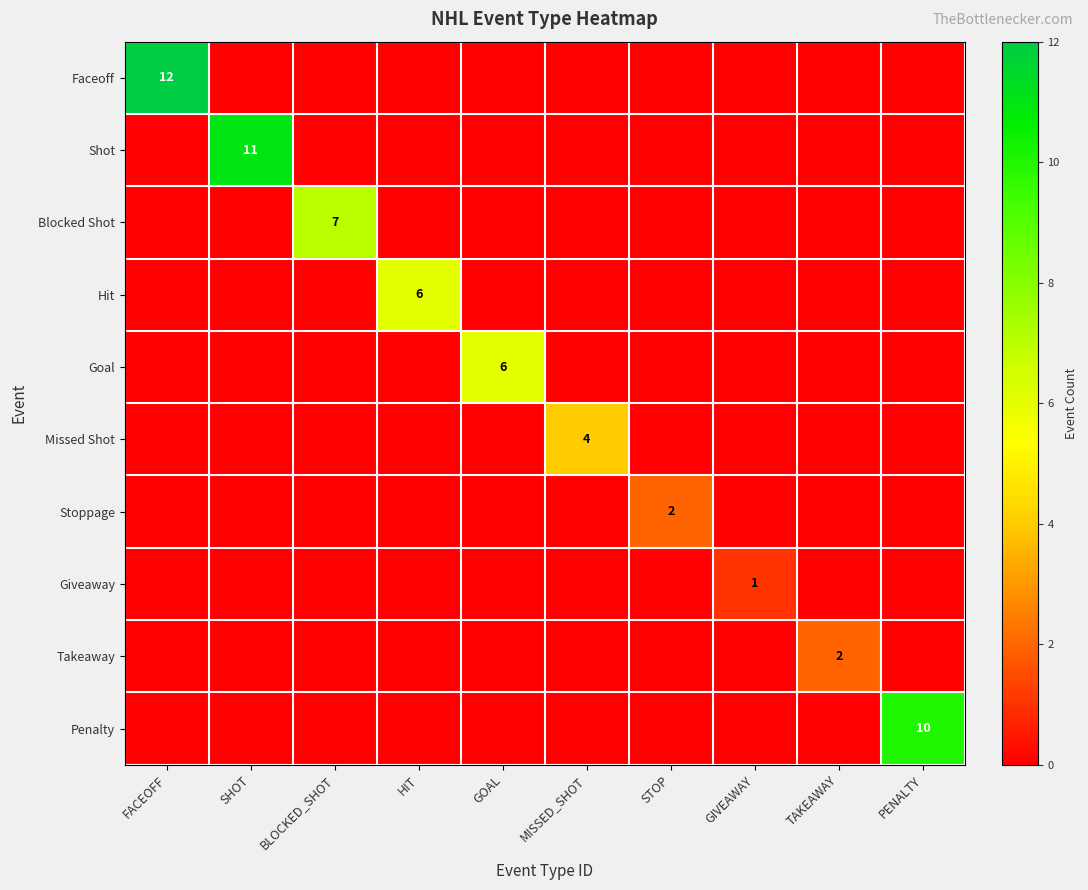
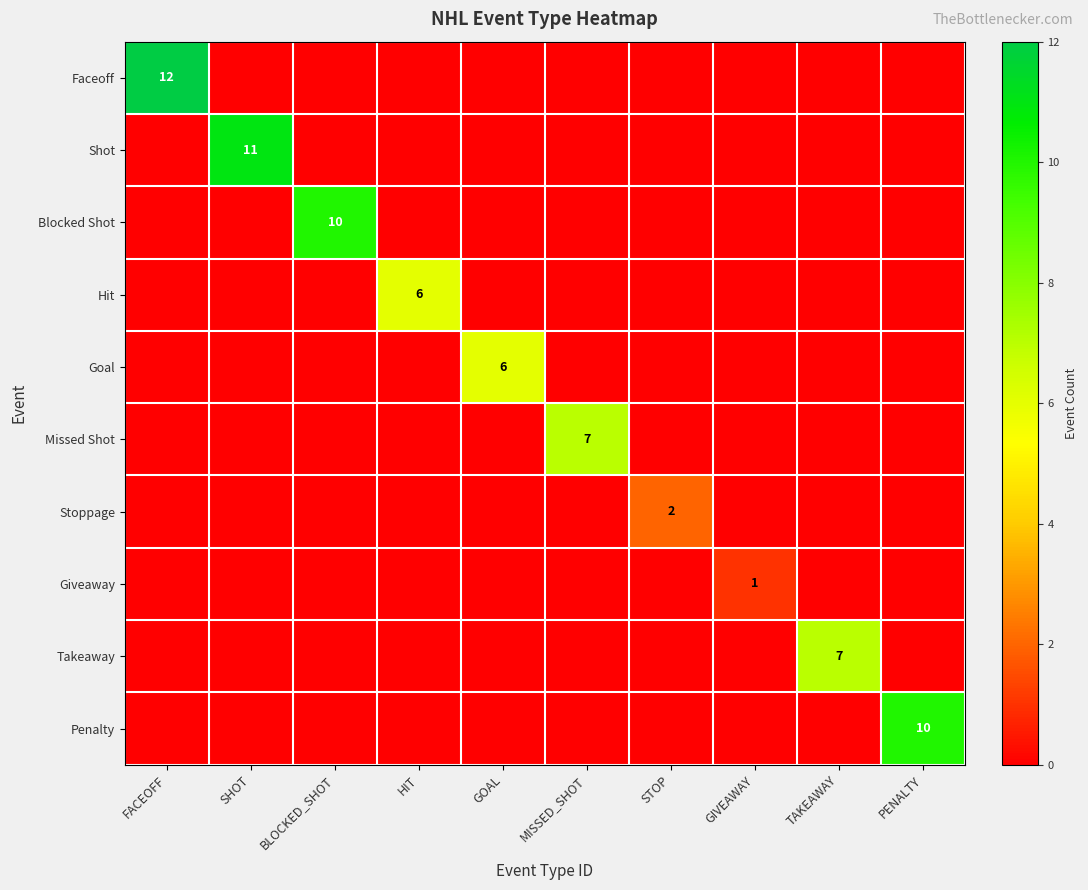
  {
    "Faceoff": {
      "FACEOFF": 12
    },
    "Shot": {
      "SHOT": 11
    },
    "Blocked Shot": {
-     "BLOCKED_SHOT": 7
+     "BLOCKED_SHOT": 10
    },
    "Hit": {
      "HIT": 6
    },
    "Goal": {
      "GOAL": 6
    },
    "Missed Shot": {
-     "MISSED_SHOT": 4
+     "MISSED_SHOT": 7
    },
    "Stoppage": {
      "STOP": 2
    },
    "Giveaway": {
      "GIVEAWAY": 1
    },
    "Takeaway": {
-     "TAKEAWAY": 2
+     "TAKEAWAY": 7
    },
    "Penalty": {
      "PENALTY": 10
    }
  }
